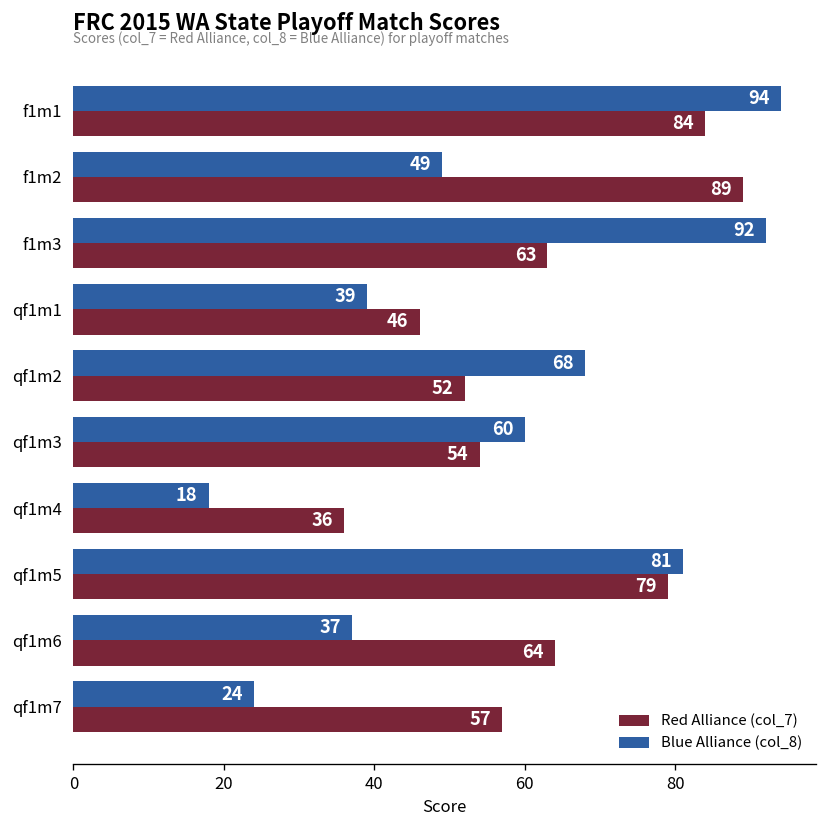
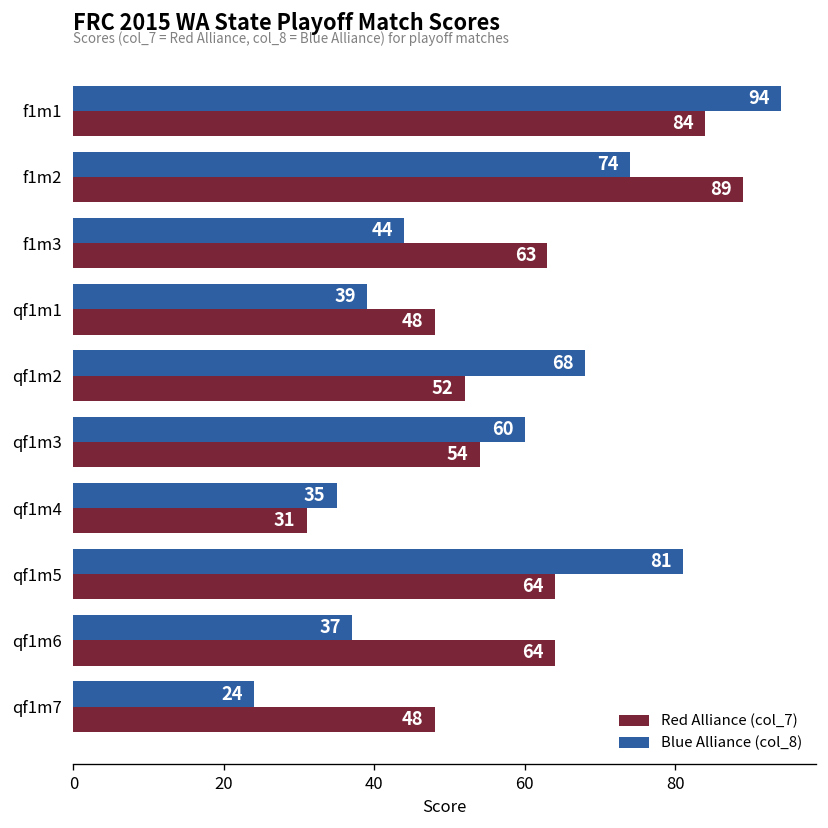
  {
    "Red Alliance (col_7)": {
      "f1m1": 84,
      "f1m2": 89,
      "f1m3": 63,
-     "qf1m1": 46,
+     "qf1m1": 48,
      "qf1m2": 52,
      "qf1m3": 54,
-     "qf1m4": 36,
-     "qf1m5": 79,
+     "qf1m4": 31,
+     "qf1m5": 64,
      "qf1m6": 64,
-     "qf1m7": 57
+     "qf1m7": 48
    },
    "Blue Alliance (col_8)": {
      "f1m1": 94,
-     "f1m2": 49,
-     "f1m3": 92,
+     "f1m2": 74,
+     "f1m3": 44,
      "qf1m1": 39,
      "qf1m2": 68,
      "qf1m3": 60,
-     "qf1m4": 18,
+     "qf1m4": 35,
      "qf1m5": 81,
      "qf1m6": 37,
      "qf1m7": 24
    }
  }
